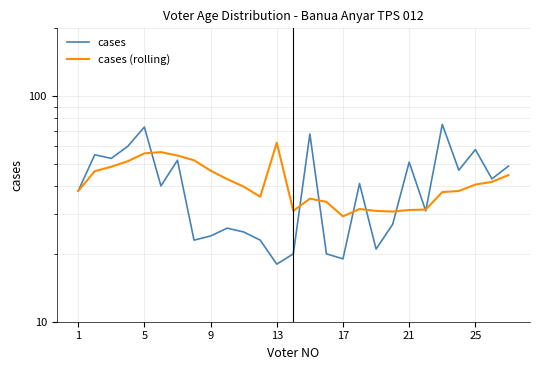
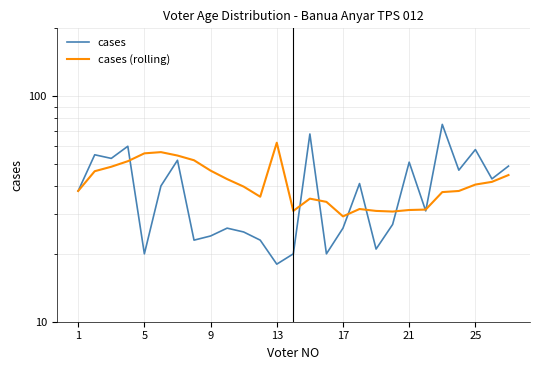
  {
    "cases": {
-     "5": 73,
+     "5": 20,
      "9": 24,
      "13": 18,
-     "17": 19,
+     "17": 26,
      "21": 51,
      "25": 58
    },
    "cases (rolling)": {
      "5": 56,
      "9": 47,
      "13": 62,
      "17": 29,
      "21": 31,
      "25": 41
    }
  }
